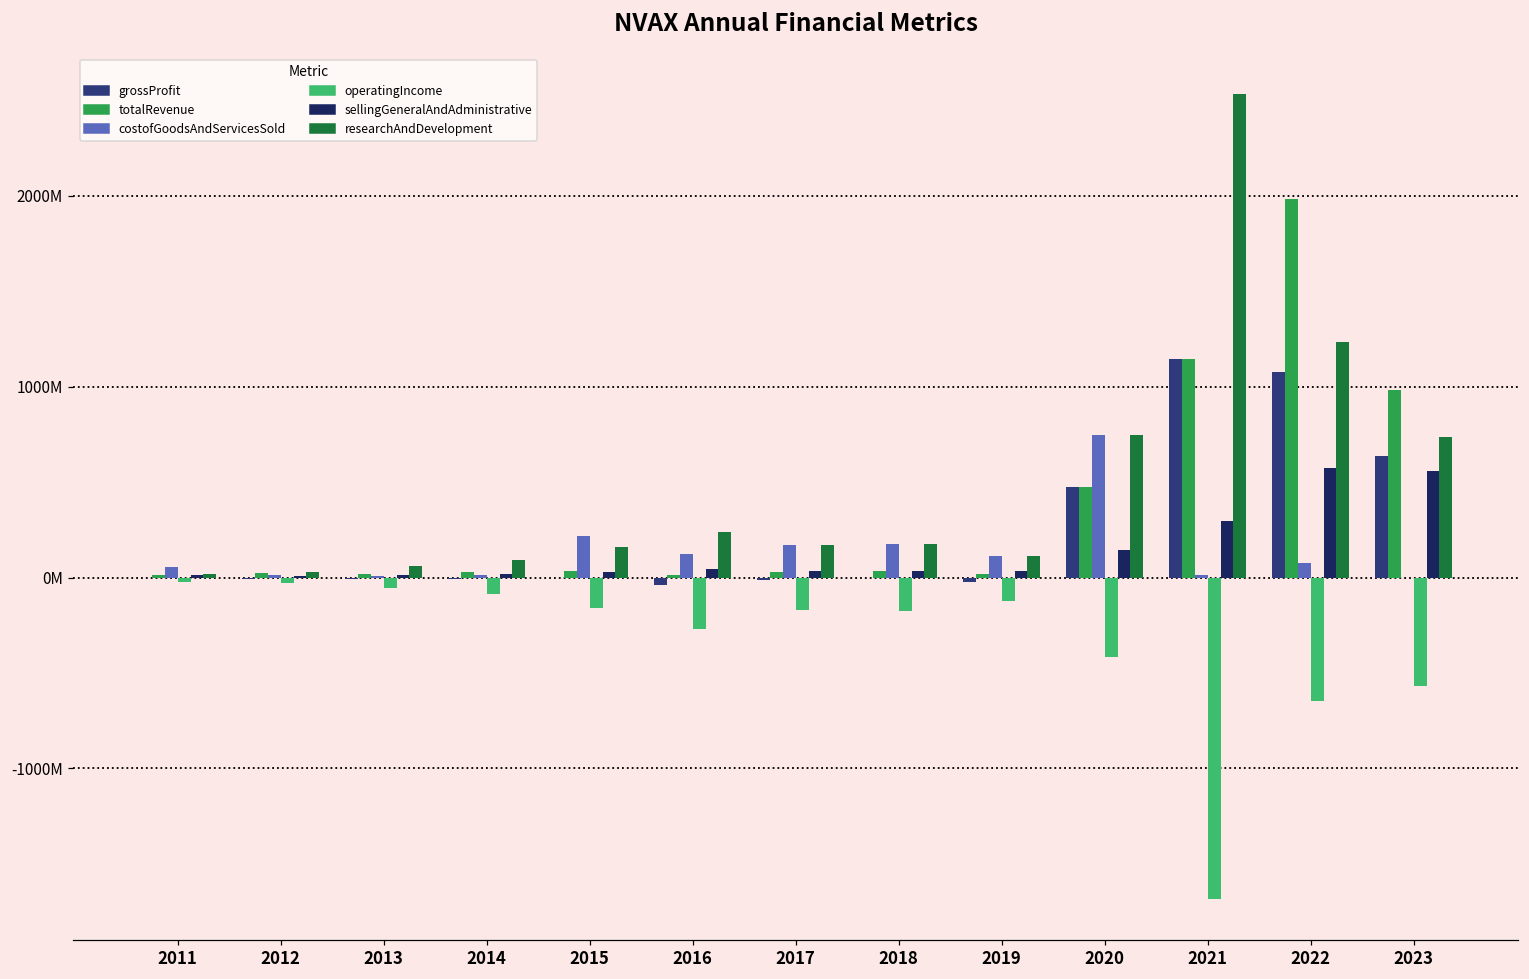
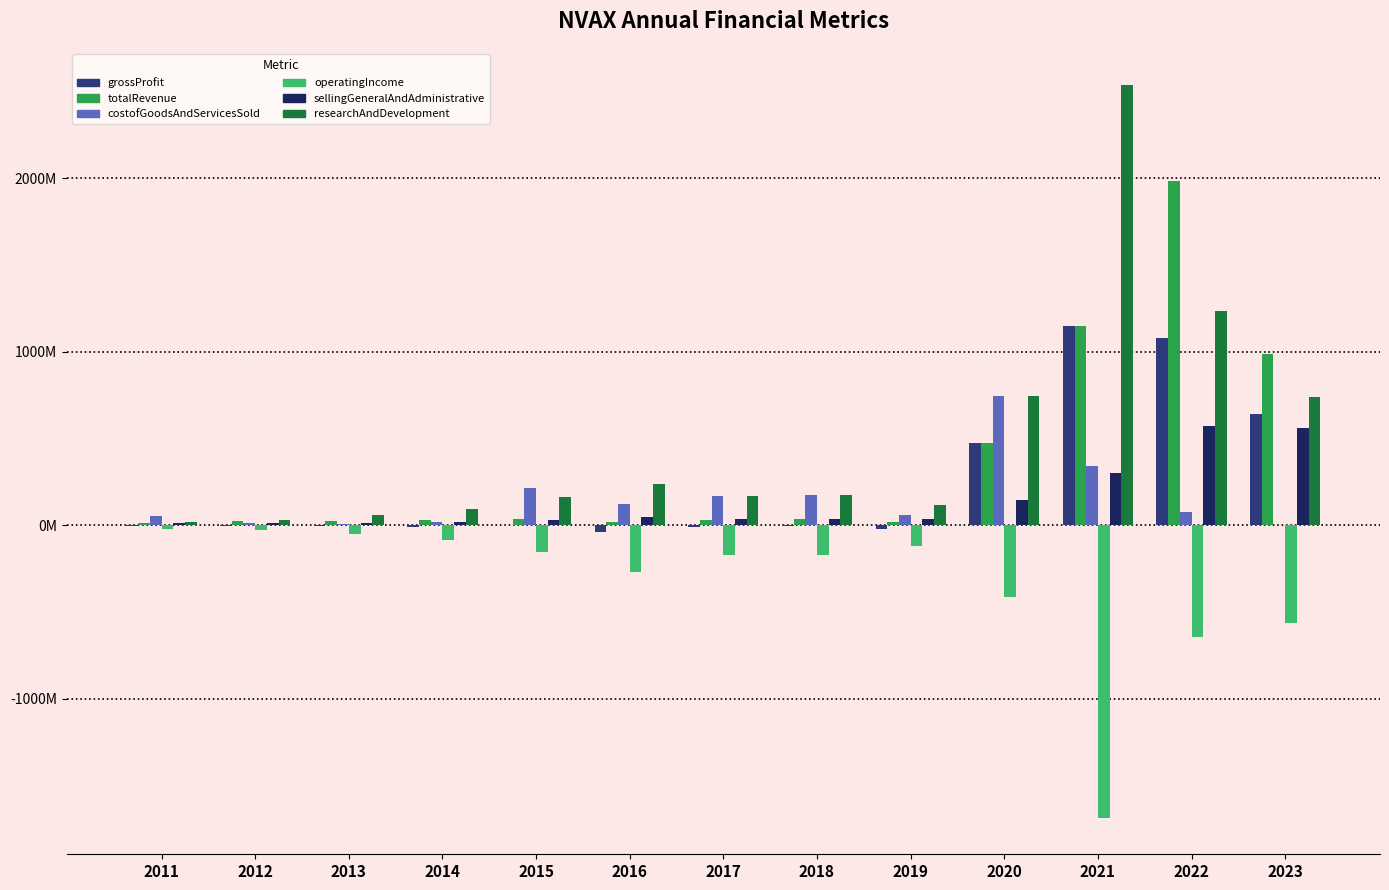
  {
    "costofGoodsAndServicesSold": {
      "2011": 50000000,
      "2012": 10000000,
      "2014": 20000000,
      "2015": 220000000,
      "2016": 120000000,
      "2017": 170000000,
      "2018": 170000000,
-     "2019": 110000000,
+     "2019": 60000000,
      "2020": 750000000,
-     "2021": 10000000,
+     "2021": 340000000,
      "2022": 80000000
    }
  }
